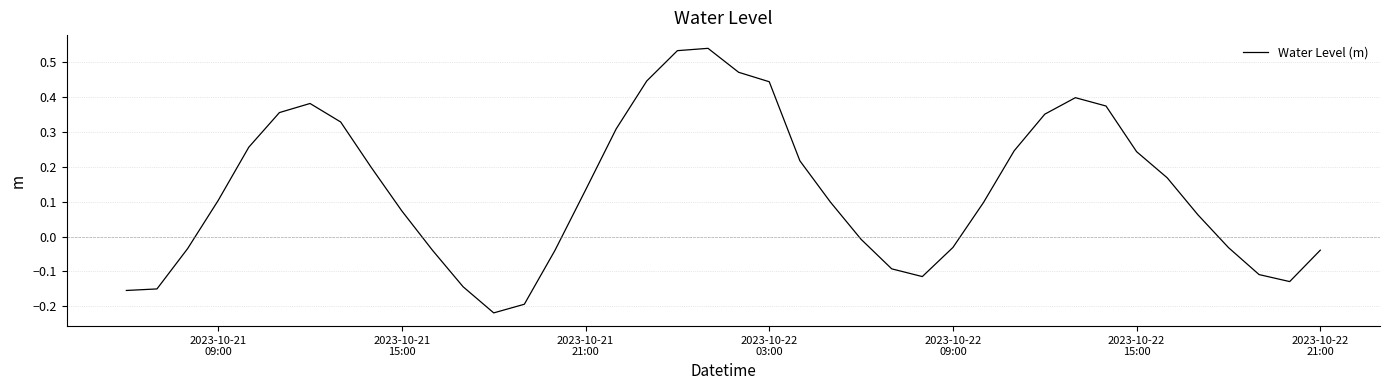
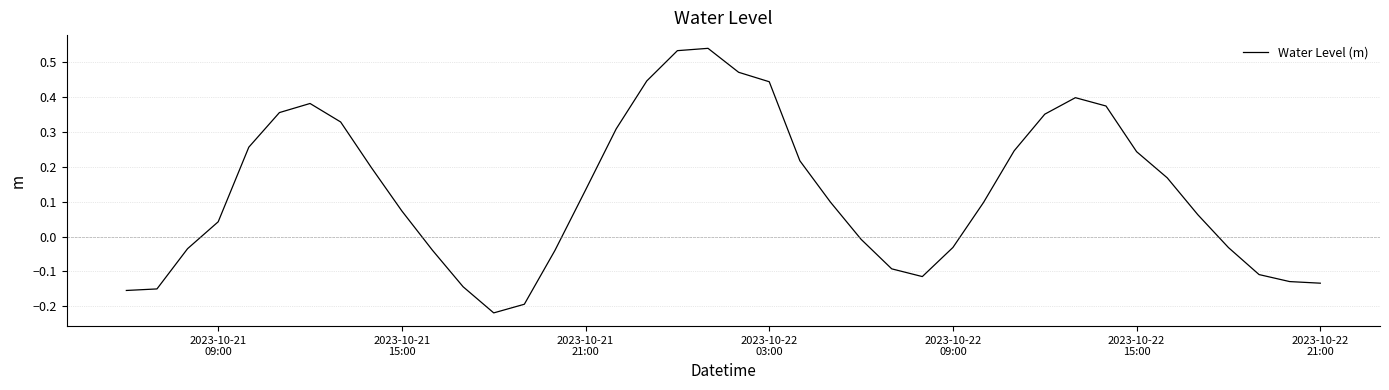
  {
-   "2023-10-21 09:00": 0.10,
+   "2023-10-21 09:00": 0.04,
    "2023-10-21 15:00": 0.07,
    "2023-10-21 21:00": 0.13,
    "2023-10-22 03:00": 0.44,
    "2023-10-22 09:00": -0.03,
    "2023-10-22 15:00": 0.24,
-   "2023-10-22 21:00": -0.04
+   "2023-10-22 21:00": -0.13
  }
